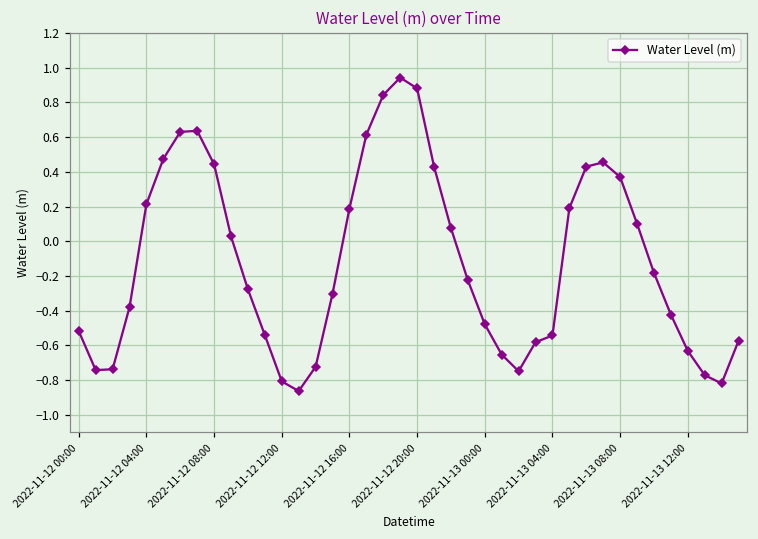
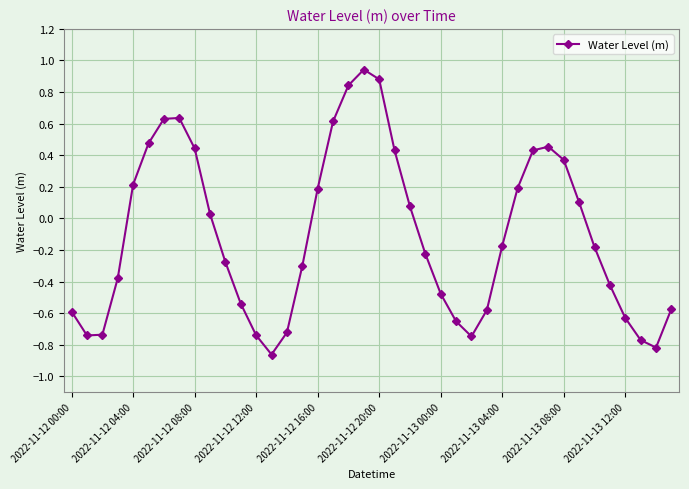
  {
-   "2022-11-12 00:00": -0.52,
+   "2022-11-12 00:00": -0.59,
    "2022-11-12 04:00": 0.21,
    "2022-11-12 08:00": 0.44,
-   "2022-11-12 12:00": -0.81,
+   "2022-11-12 12:00": -0.74,
    "2022-11-12 16:00": 0.19,
    "2022-11-12 20:00": 0.88,
    "2022-11-13 00:00": -0.48,
-   "2022-11-13 04:00": -0.54,
+   "2022-11-13 04:00": -0.17,
    "2022-11-13 08:00": 0.37,
    "2022-11-13 12:00": -0.63
  }
